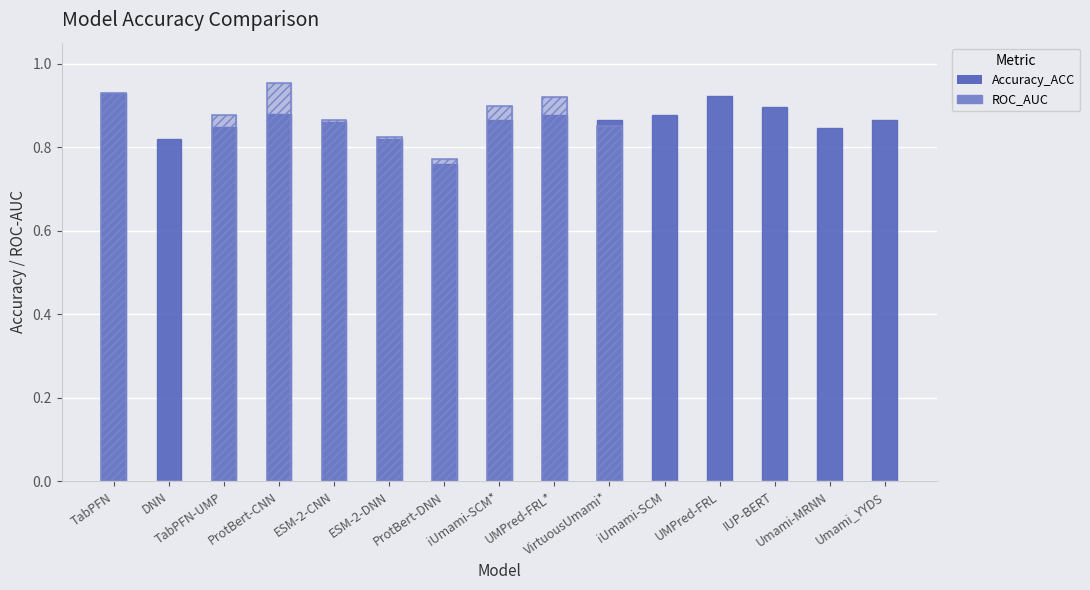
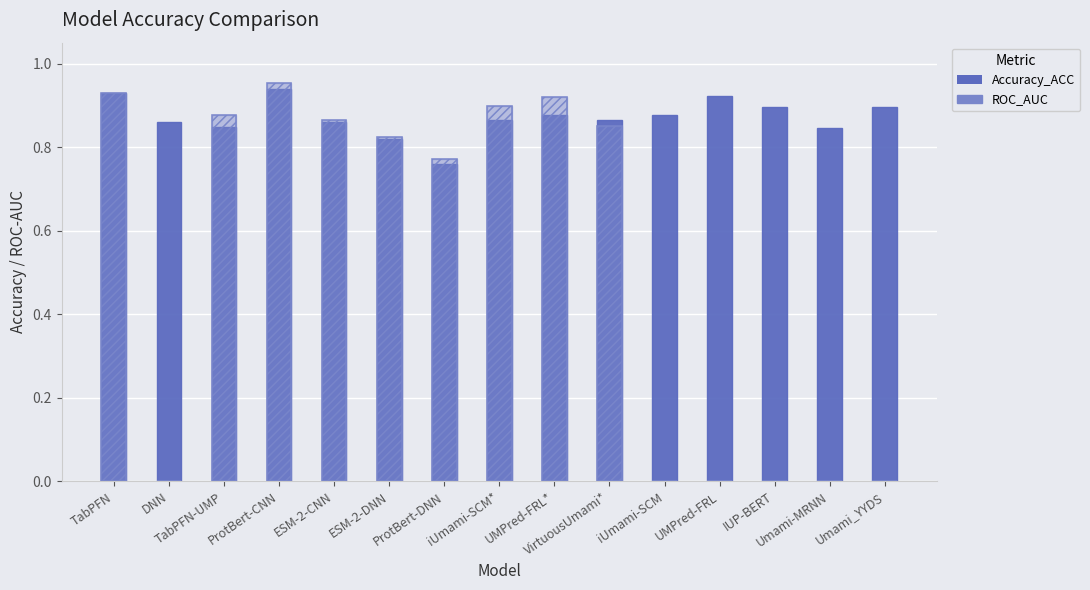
  {
    "Accuracy_ACC": {
      "TabPFN": 0.93,
-     "DNN": 0.82,
-     "ProtBert-CNN": 0.88,
+     "DNN": 0.86,
+     "ProtBert-CNN": 0.94,
      "ESM-2-DNN": 0.82,
      "VirtuousUmami*": 0.87,
      "iUmami-SCM": 0.88,
      "UMPred-FRL": 0.92,
      "IUP-BERT": 0.90,
      "Umami-MRNN": 0.85,
-     "Umami_YYDS": 0.87
+     "Umami_YYDS": 0.90
    }
  }
